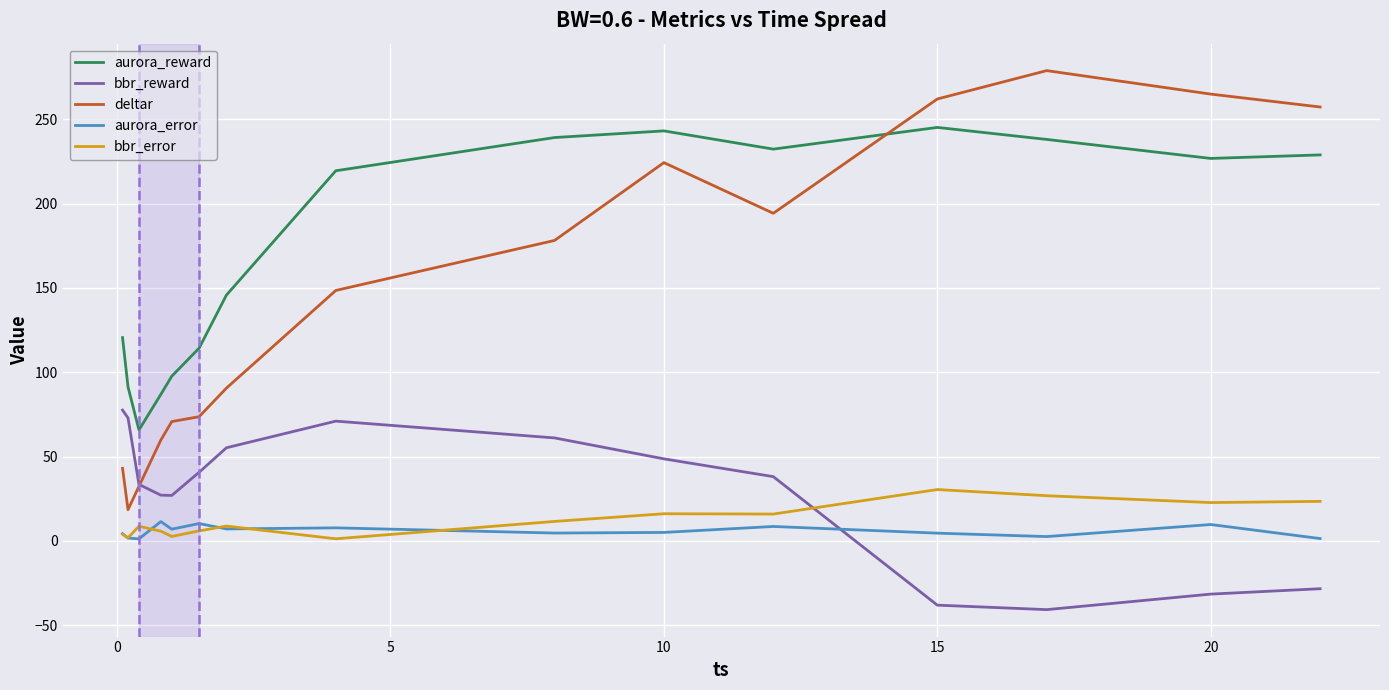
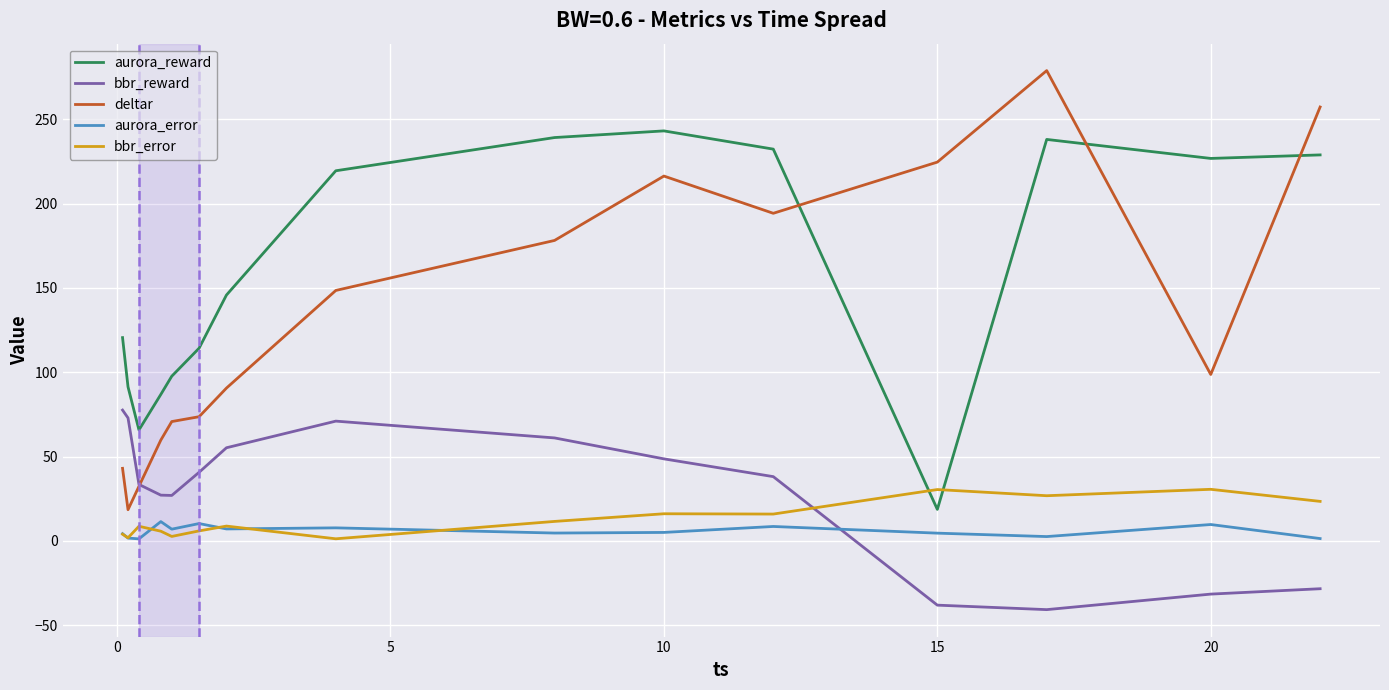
  {
    "aurora_reward": {
      "10": 243,
-     "15": 245,
+     "15": 19,
      "20": 227
    },
    "bbr_reward": {
      "10": 49,
      "15": -38,
      "20": -32
    },
    "deltar": {
-     "10": 224,
-     "15": 262,
-     "20": 265
+     "10": 216,
+     "15": 225,
+     "20": 99
    },
    "aurora_error": {
      "10": 5,
      "15": 5,
      "20": 10
    },
    "bbr_error": {
      "10": 16,
      "15": 30,
-     "20": 23
+     "20": 31
    }
  }
